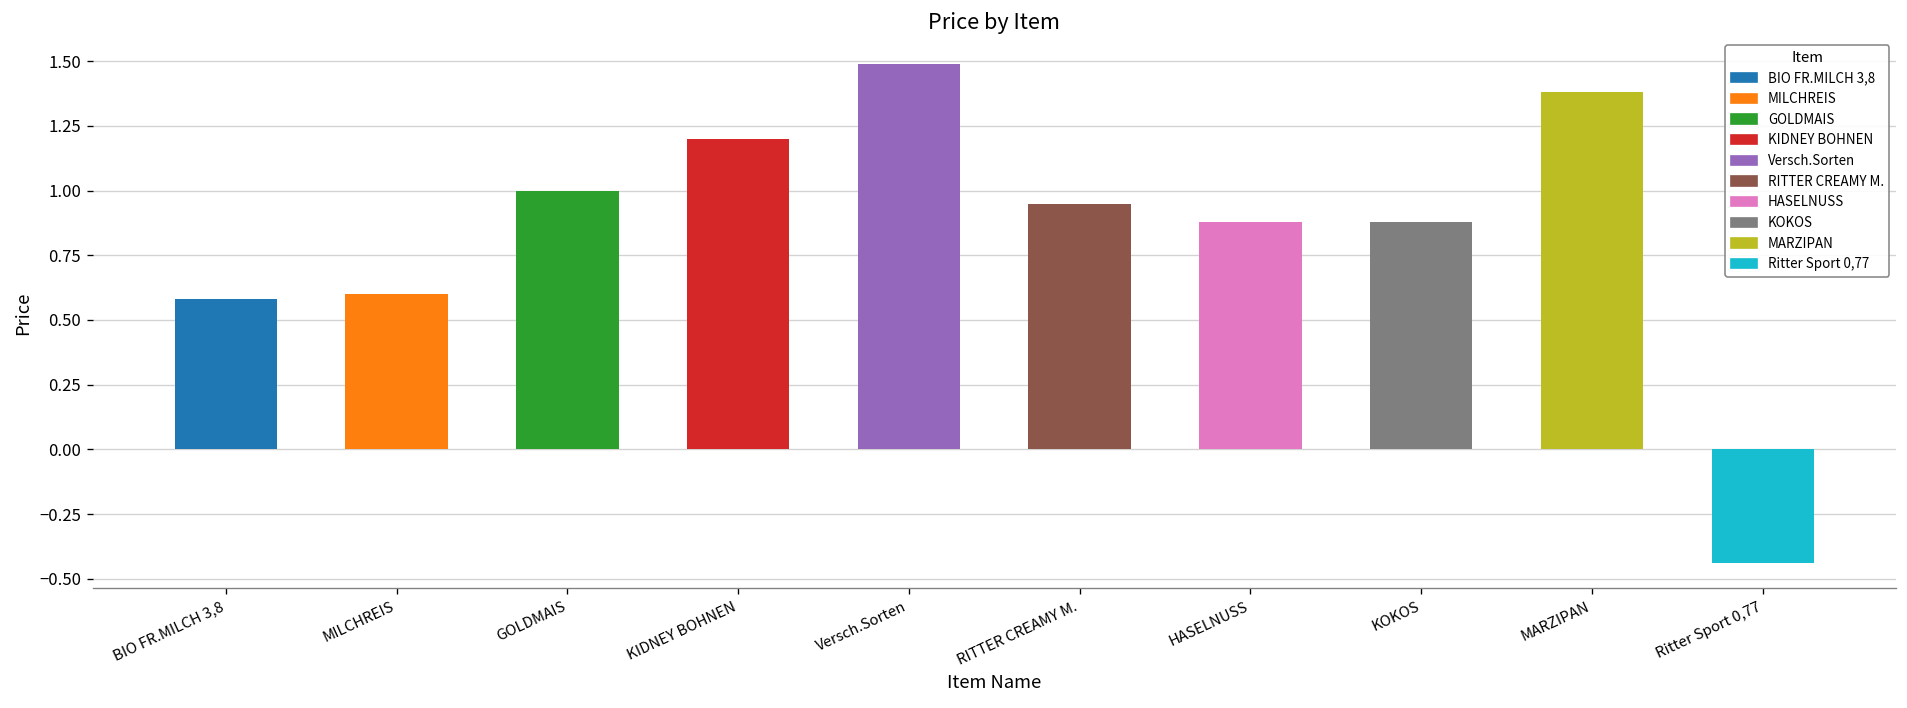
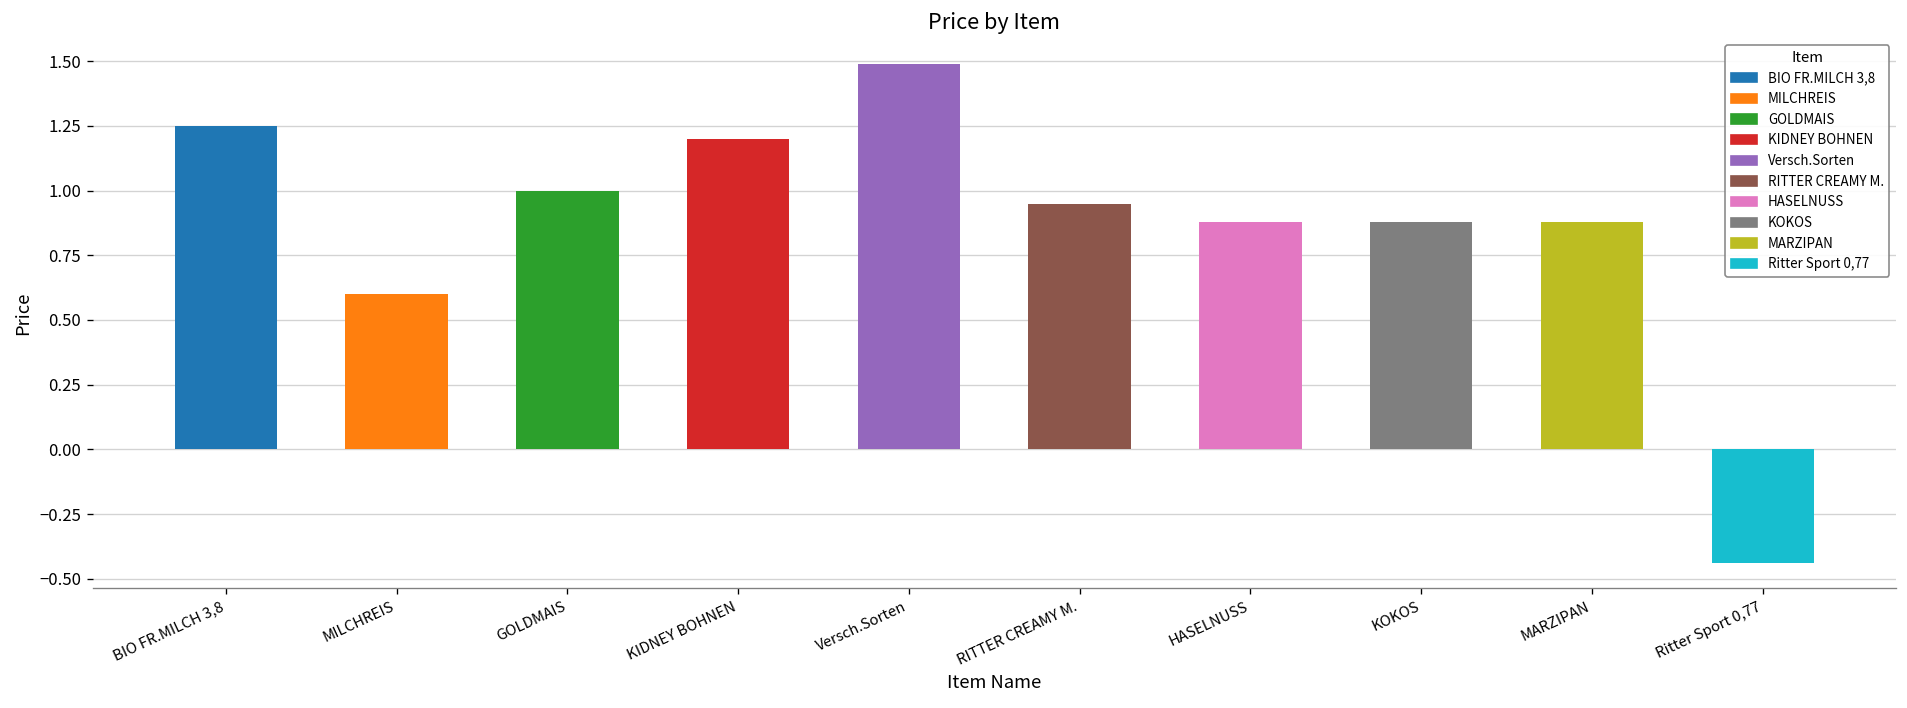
  {
-   "BIO FR.MILCH 3,8": 0.58,
+   "BIO FR.MILCH 3,8": 1.25,
    "MILCHREIS": 0.60,
    "GOLDMAIS": 1.00,
    "KIDNEY BOHNEN": 1.20,
    "Versch.Sorten": 1.49,
    "RITTER CREAMY M.": 0.95,
    "HASELNUSS": 0.88,
    "KOKOS": 0.88,
-   "MARZIPAN": 1.38,
+   "MARZIPAN": 0.88,
    "Ritter Sport 0,77": -0.44
  }
